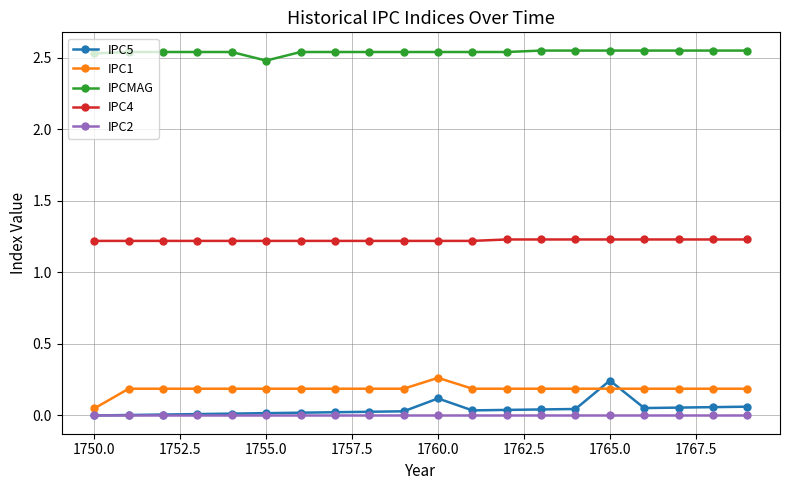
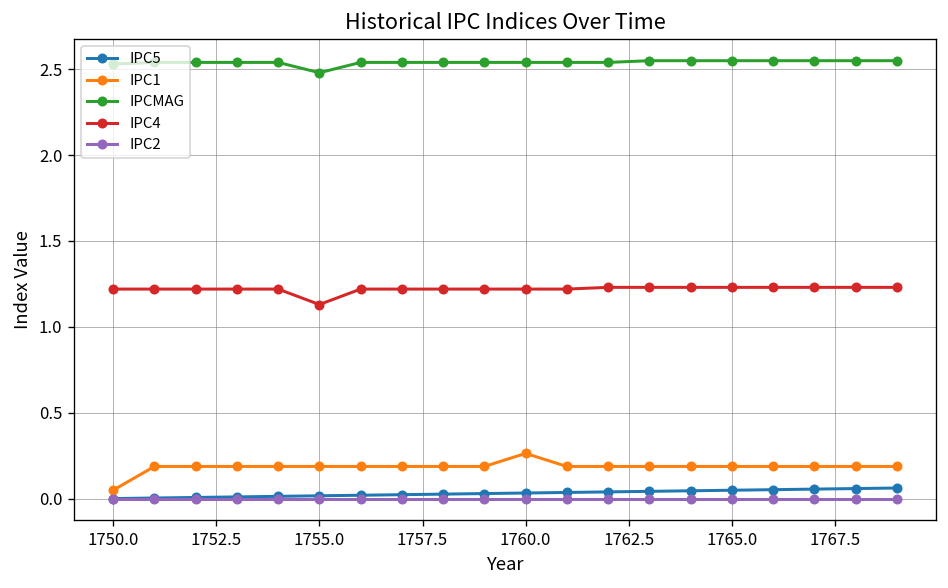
  {
    "IPC5": {
-     "1760.0": 0.12,
-     "1765.0": 0.24
+     "1760.0": 0.03,
+     "1765.0": 0.05
    },
    "IPC1": {
      "1750.0": 0.05,
      "1755.0": 0.19,
      "1760.0": 0.26,
      "1765.0": 0.19
    },
    "IPCMAG": {
      "1755.0": 2.48,
      "1760.0": 2.54,
      "1765.0": 2.55
    },
    "IPC4": {
      "1750.0": 1.22,
-     "1755.0": 1.22,
+     "1755.0": 1.13,
      "1760.0": 1.22,
      "1765.0": 1.23
    },
    "IPC2": {
      "1760.0": 0.00,
      "1765.0": 0.00
    }
  }
